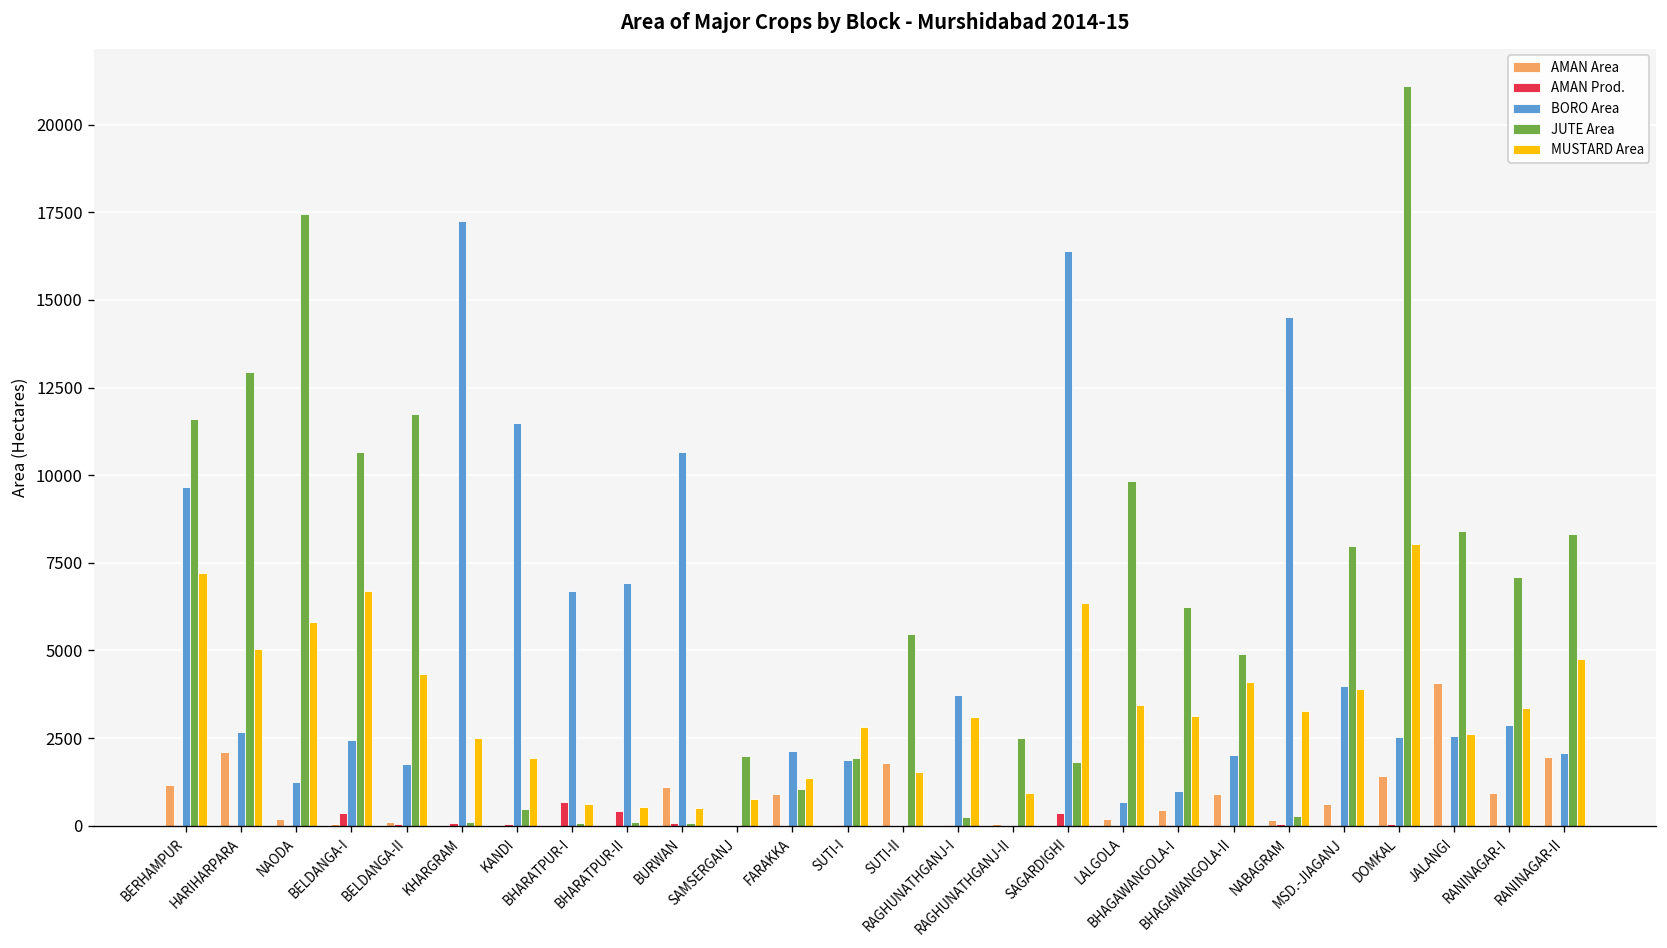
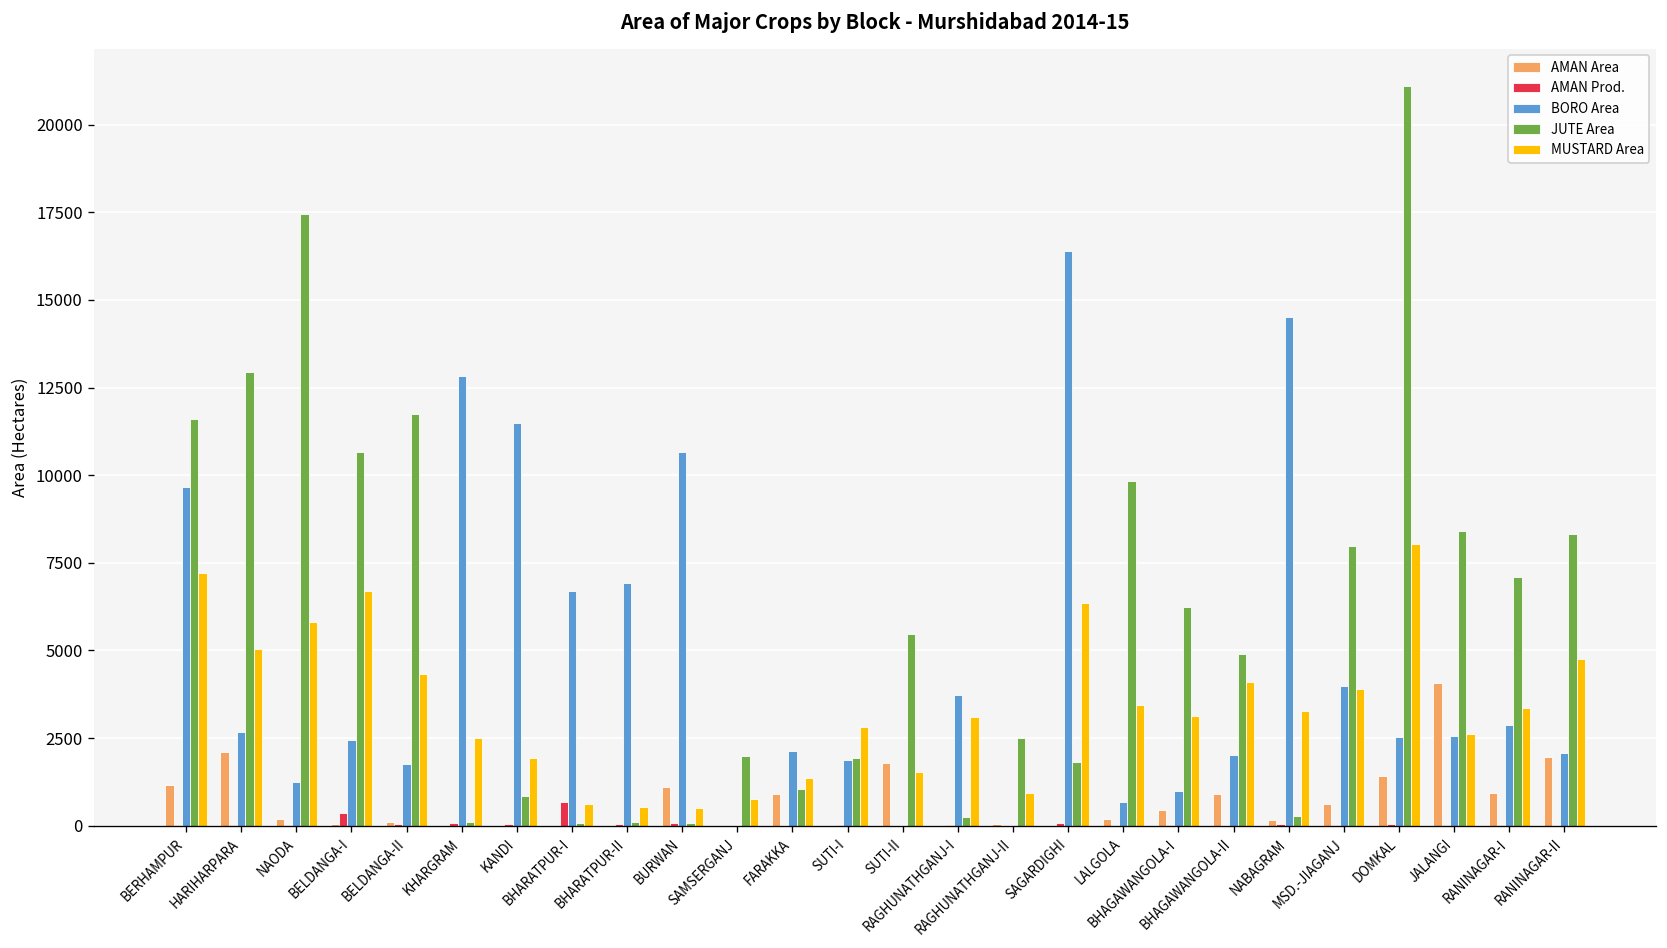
  {
    "AMAN Area": {
      "BERHAMPUR": 1200,
      "HARIHARPARA": 2100,
      "NAODA": 200,
      "BELDANGA-II": 100,
      "KHARGRAM": 0,
      "KANDI": 0,
      "BHARATPUR-I": 0,
      "BHARATPUR-II": 0,
      "BURWAN": 1100,
      "SAMSERGANJ": 0,
      "FARAKKA": 900,
      "SUTI-I": 0,
      "SUTI-II": 1800,
      "RAGHUNATHGANJ-I": 0,
      "LALGOLA": 200,
      "BHAGAWANGOLA-I": 400,
      "BHAGAWANGOLA-II": 900,
      "NABAGRAM": 200,
      "MSD.-JIAGANJ": 600,
      "DOMKAL": 1400,
      "JALANGI": 4100,
      "RANINAGAR-I": 900,
      "RANINAGAR-II": 2000
    },
    "AMAN Prod.": {
      "BELDANGA-I": 400,
      "BHARATPUR-I": 700,
-     "BHARATPUR-II": 400,
+     "BHARATPUR-II": 0,
      "SUTI-II": 0,
-     "SAGARDIGHI": 400
+     "SAGARDIGHI": 100
    },
    "BORO Area": {
      "BERHAMPUR": 9700,
      "HARIHARPARA": 2700,
      "NAODA": 1200,
      "BELDANGA-I": 2400,
      "BELDANGA-II": 1800,
-     "KHARGRAM": 17300,
+     "KHARGRAM": 12800,
      "KANDI": 11500,
      "BHARATPUR-I": 6700,
      "BHARATPUR-II": 6900,
      "BURWAN": 10700,
      "SAMSERGANJ": 0,
      "FARAKKA": 2100,
      "SUTI-I": 1900,
      "SUTI-II": 0,
      "RAGHUNATHGANJ-I": 3700,
      "RAGHUNATHGANJ-II": 0,
      "SAGARDIGHI": 16400,
      "LALGOLA": 700,
      "BHAGAWANGOLA-I": 1000,
      "BHAGAWANGOLA-II": 2000,
      "NABAGRAM": 14500,
      "MSD.-JIAGANJ": 4000,
      "DOMKAL": 2500,
      "JALANGI": 2600,
      "RANINAGAR-I": 2900,
      "RANINAGAR-II": 2100
    },
    "JUTE Area": {
      "BERHAMPUR": 11600,
      "HARIHARPARA": 12900,
      "NAODA": 17400,
      "BELDANGA-I": 10700,
      "BELDANGA-II": 11700,
      "KHARGRAM": 100,
-     "KANDI": 500,
+     "KANDI": 800,
      "BHARATPUR-I": 100,
      "BHARATPUR-II": 100,
      "BURWAN": 100,
      "SAMSERGANJ": 2000,
      "FARAKKA": 1000,
      "SUTI-I": 1900,
      "SUTI-II": 5500,
      "RAGHUNATHGANJ-I": 300,
      "RAGHUNATHGANJ-II": 2500,
      "SAGARDIGHI": 1800,
      "LALGOLA": 9800,
      "BHAGAWANGOLA-I": 6200,
      "BHAGAWANGOLA-II": 4900,
      "NABAGRAM": 300,
      "MSD.-JIAGANJ": 8000,
      "DOMKAL": 21100,
      "JALANGI": 8400,
      "RANINAGAR-I": 7100,
      "RANINAGAR-II": 8300
    },
    "MUSTARD Area": {
      "BERHAMPUR": 7200,
      "HARIHARPARA": 5000,
      "NAODA": 5800,
      "BELDANGA-I": 6700,
      "BELDANGA-II": 4300,
      "KHARGRAM": 2500,
      "KANDI": 1900,
      "BHARATPUR-I": 600,
      "BHARATPUR-II": 500,
      "BURWAN": 500,
      "SAMSERGANJ": 800,
      "FARAKKA": 1300,
      "SUTI-I": 2800,
      "SUTI-II": 1500,
      "RAGHUNATHGANJ-I": 3100,
      "RAGHUNATHGANJ-II": 900,
      "SAGARDIGHI": 6300,
      "LALGOLA": 3400,
      "BHAGAWANGOLA-I": 3100,
      "BHAGAWANGOLA-II": 4100,
      "NABAGRAM": 3300,
      "MSD.-JIAGANJ": 3900,
      "DOMKAL": 8000,
      "JALANGI": 2600,
      "RANINAGAR-I": 3300,
      "RANINAGAR-II": 4800
    }
  }
